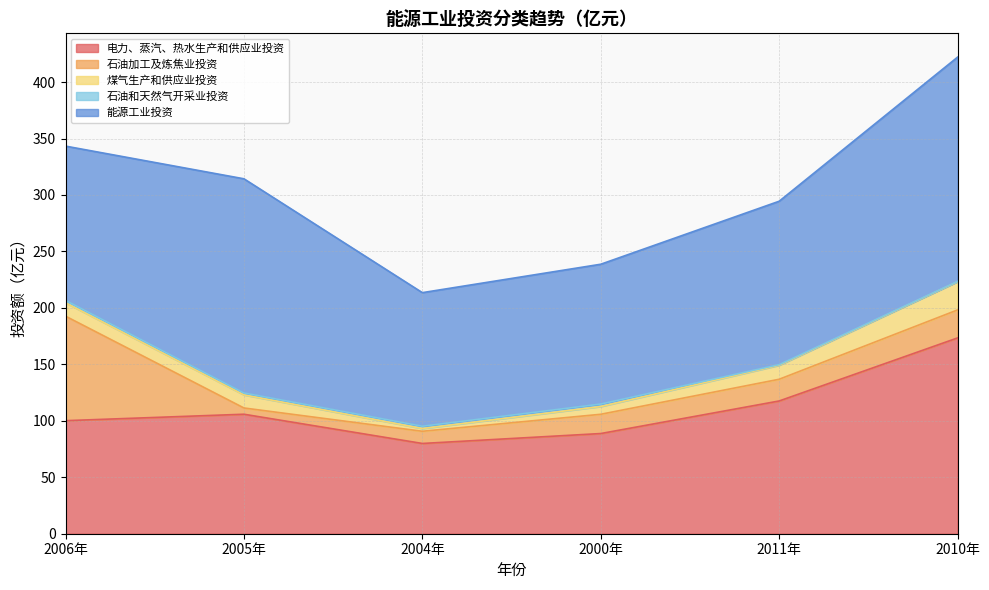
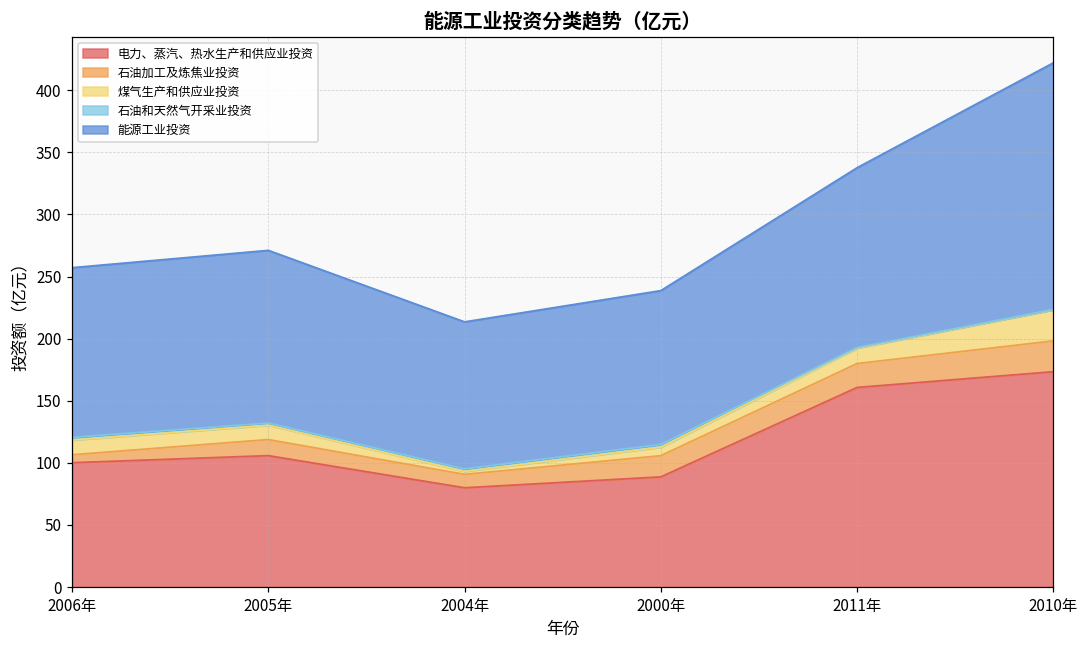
  {
    "电力、蒸汽、热水生产和供应业投资": {
      "2006年": 100,
      "2005年": 106,
      "2004年": 80,
      "2000年": 89,
-     "2011年": 118,
+     "2011年": 161,
      "2010年": 173
    },
    "石油加工及炼焦业投资": {
-     "2006年": 93,
-     "2005年": 6,
+     "2006年": 6,
+     "2005年": 13,
      "2004年": 11,
      "2000年": 17,
      "2011年": 19,
      "2010年": 25
    },
    "能源工业投资": {
      "2006年": 137,
-     "2005年": 190,
+     "2005年": 139,
      "2004年": 118,
      "2000年": 124,
      "2011年": 145,
      "2010年": 199
    }
  }
